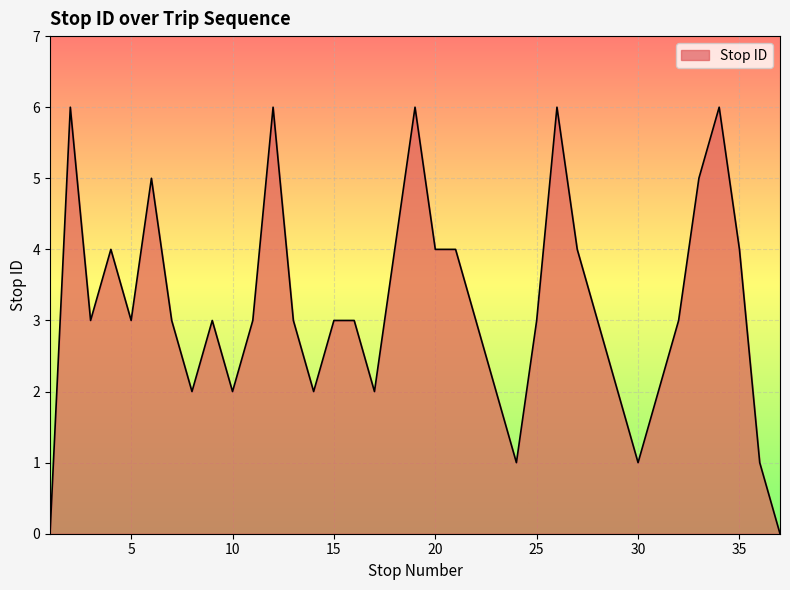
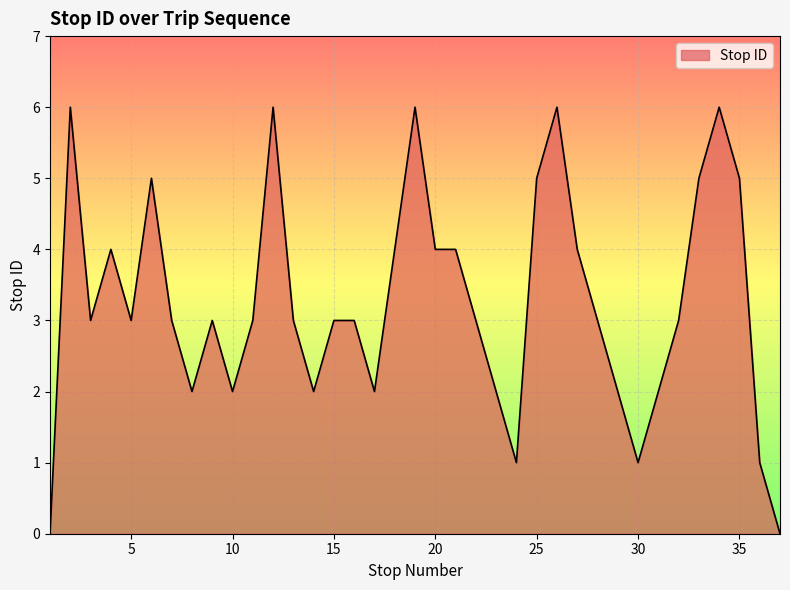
  {
    "5": 3,
    "10": 2,
    "15": 3,
    "20": 4,
-   "25": 3,
+   "25": 5,
    "30": 1,
-   "35": 4
+   "35": 5
  }
